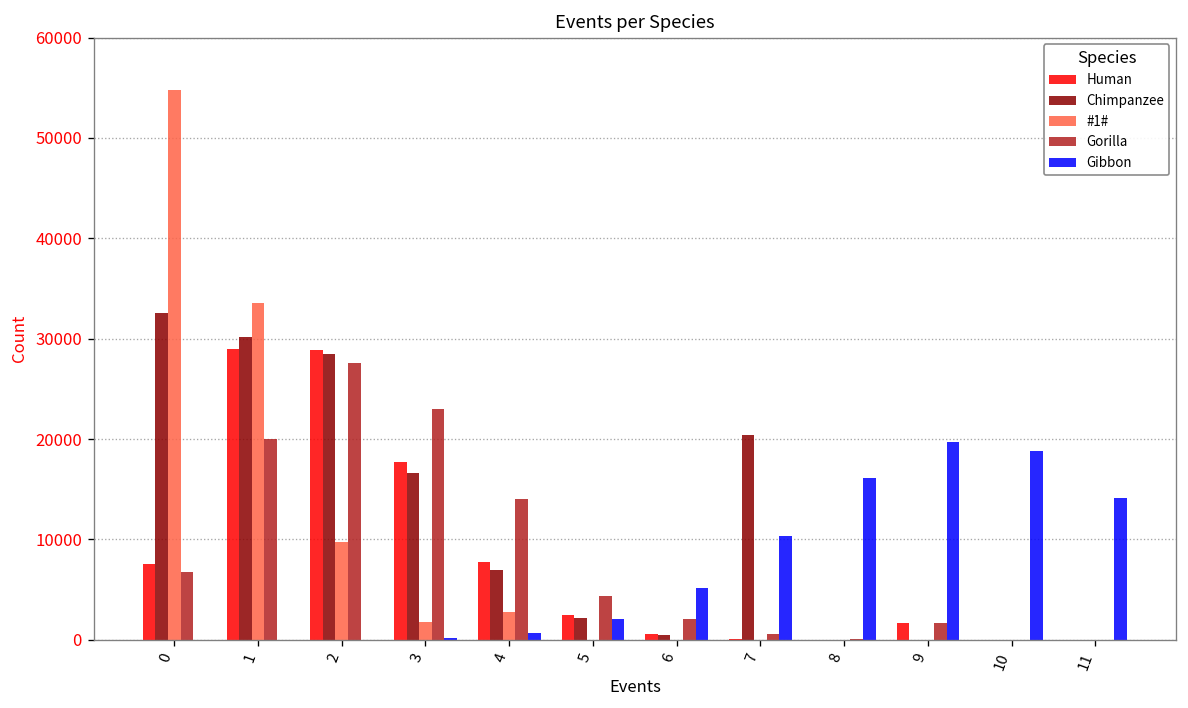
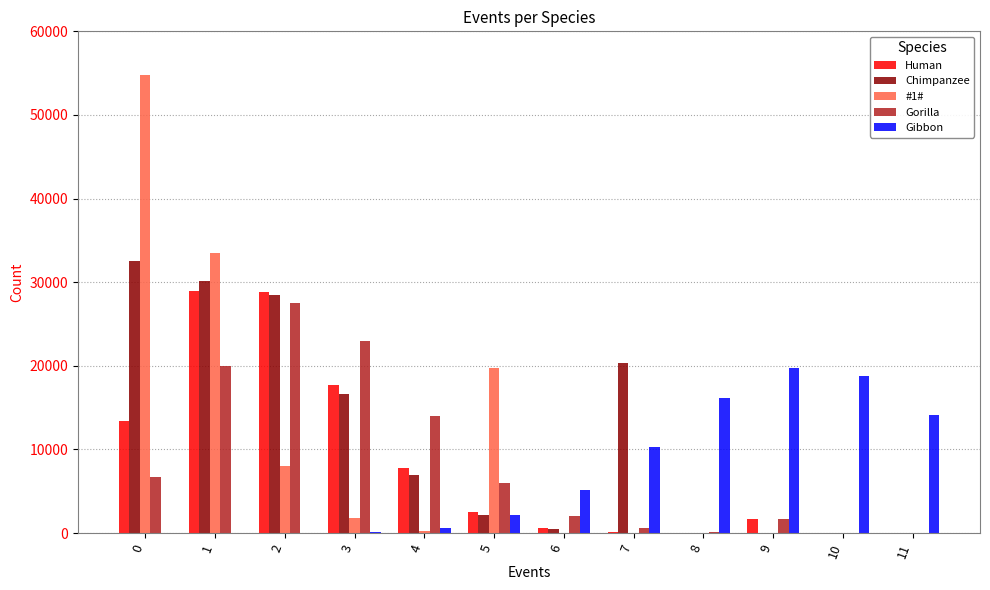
  {
    "Human": {
-     "0": 8000,
+     "0": 13000,
      "1": 29000,
      "2": 29000,
      "3": 18000,
      "4": 8000,
      "5": 2000,
      "6": 1000,
      "9": 2000,
      "10": 0,
      "11": 0
    },
    "Chimpanzee": {
      "0": 33000,
      "1": 30000,
      "2": 28000,
      "3": 17000,
      "4": 7000,
      "5": 2000,
      "6": 0,
      "7": 20000,
      "11": 0
    },
    "#1#": {
      "0": 55000,
      "1": 34000,
-     "2": 10000,
+     "2": 8000,
      "3": 2000,
-     "4": 3000,
-     "5": 0,
+     "4": 0,
+     "5": 20000,
      "7": 0,
      "8": 0,
      "9": 0,
      "10": 0,
      "11": 0
    },
    "Gorilla": {
      "0": 7000,
      "1": 20000,
      "2": 28000,
      "3": 23000,
      "4": 14000,
-     "5": 4000,
+     "5": 6000,
      "6": 2000,
      "7": 1000,
      "9": 2000,
      "11": 0
    },
    "Gibbon": {
      "0": 0,
      "4": 1000,
      "5": 2000,
      "6": 5000,
      "7": 10000,
      "8": 16000,
      "9": 20000,
      "10": 19000,
      "11": 14000
    }
  }
